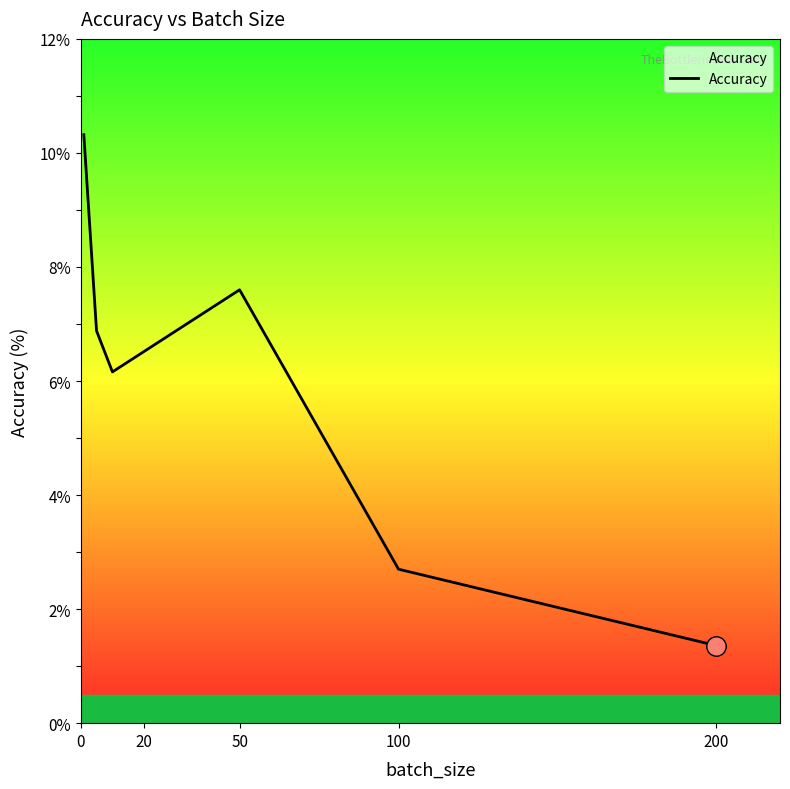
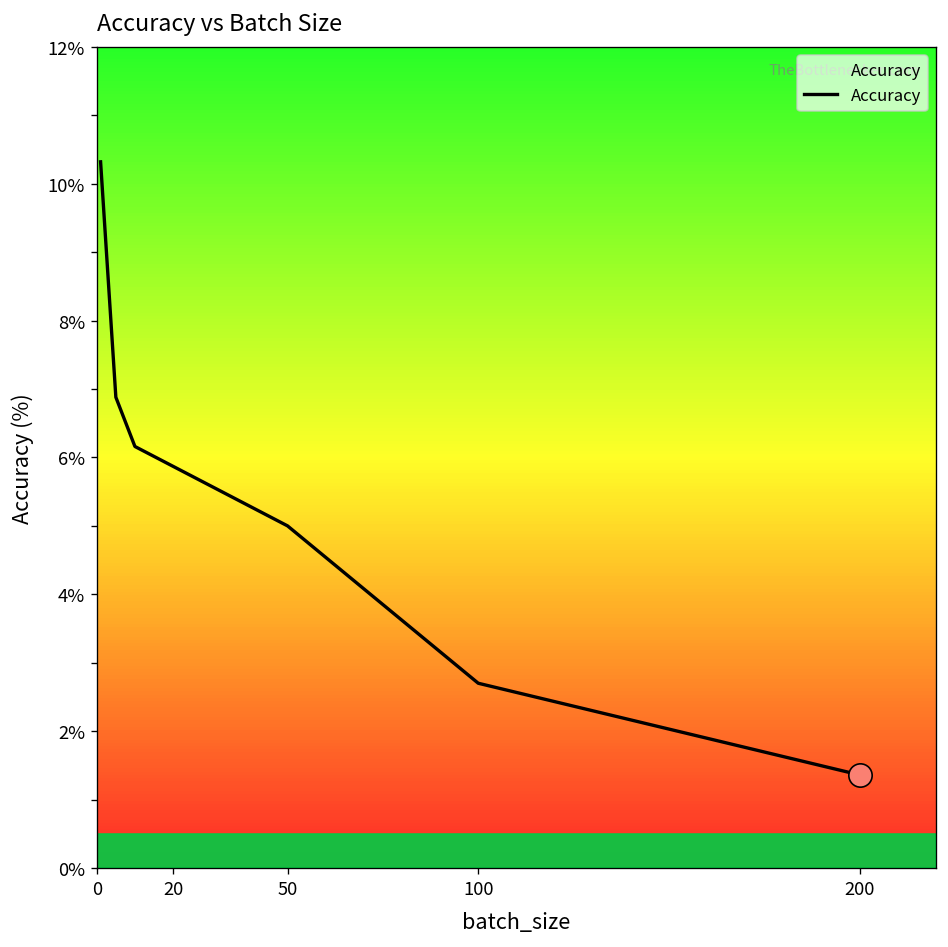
  {
    "Accuracy": {
-     "50": "7.6%",
+     "50": "5.0%",
      "100": "2.7%"
    }
  }
